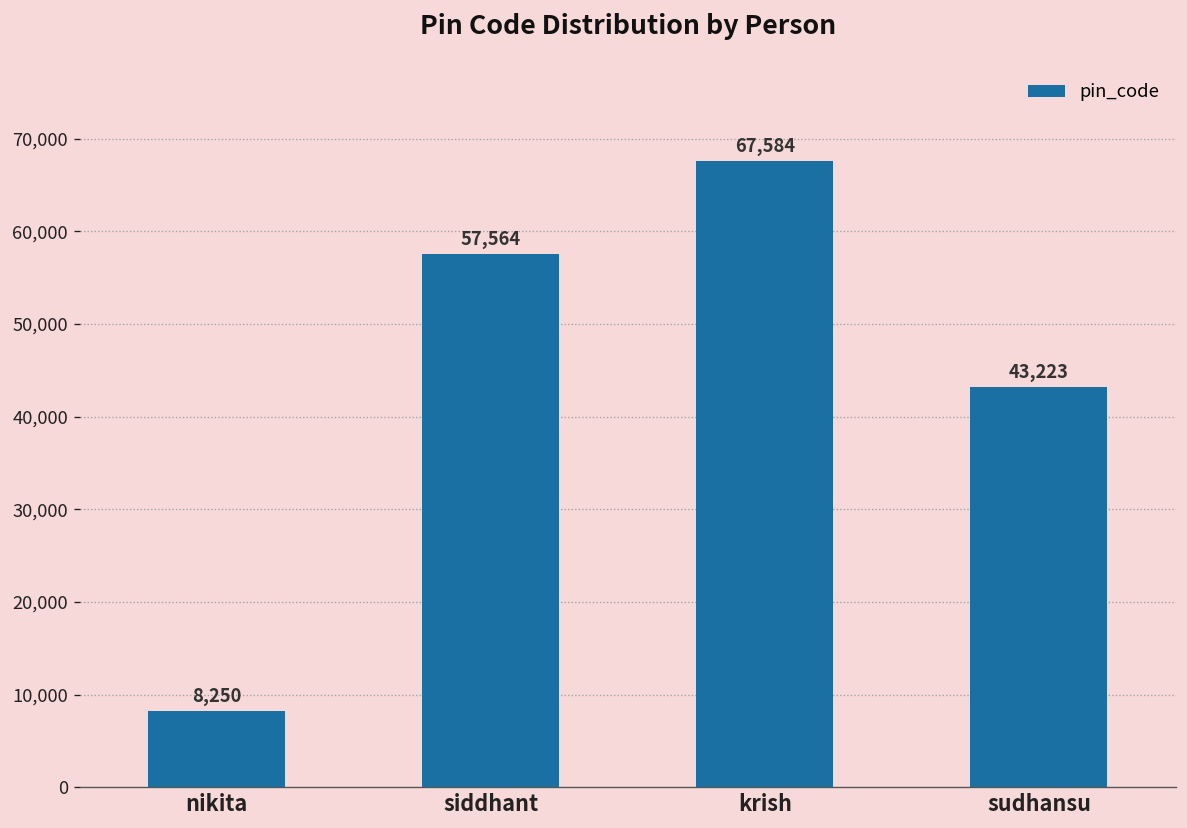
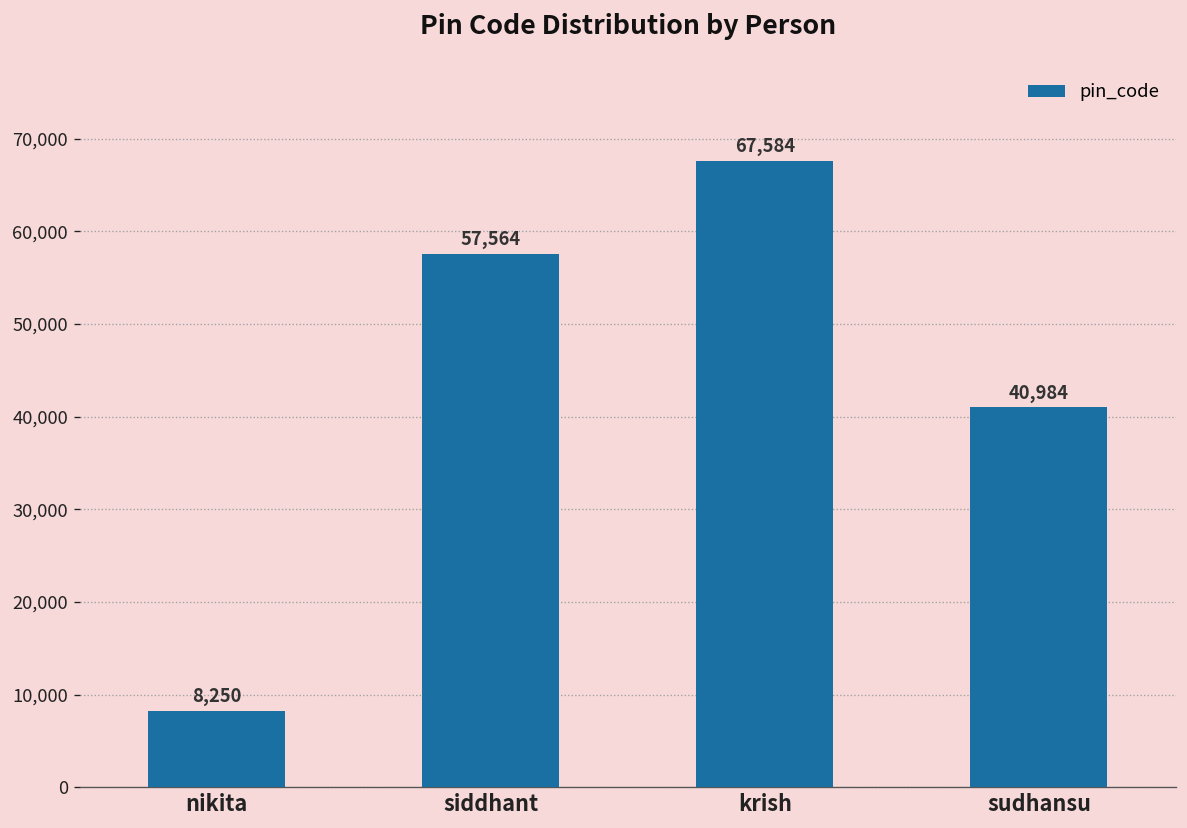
  {
    "nikita": "8,250",
    "siddhant": "57,564",
    "krish": "67,584",
-   "sudhansu": "43,223"
+   "sudhansu": "40,984"
  }
